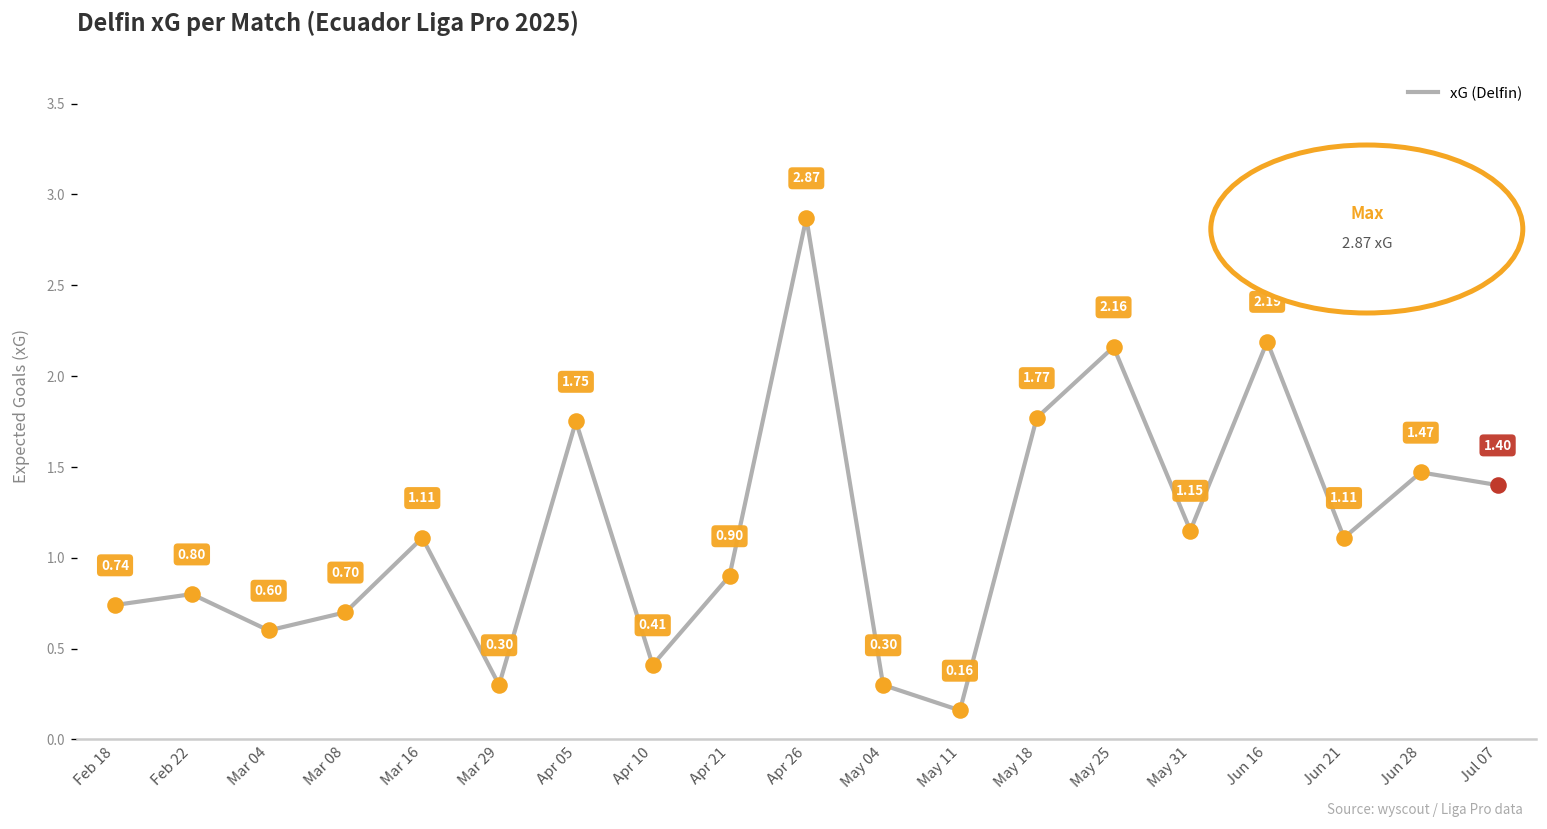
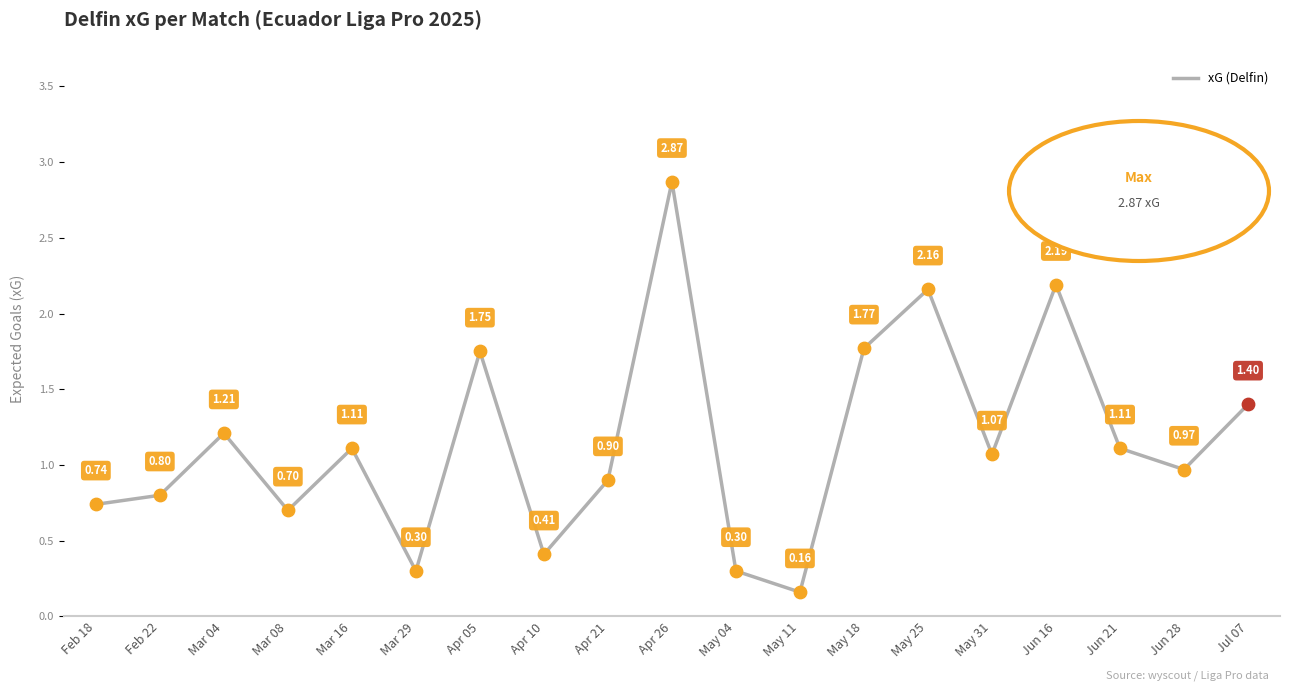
  {
    "xG (Delfin)": {
-     "Mar 04": 0.60,
-     "May 31": 1.15,
-     "Jun 28": 1.47
+     "Mar 04": 1.21,
+     "May 31": 1.07,
+     "Jun 28": 0.97
    }
  }
